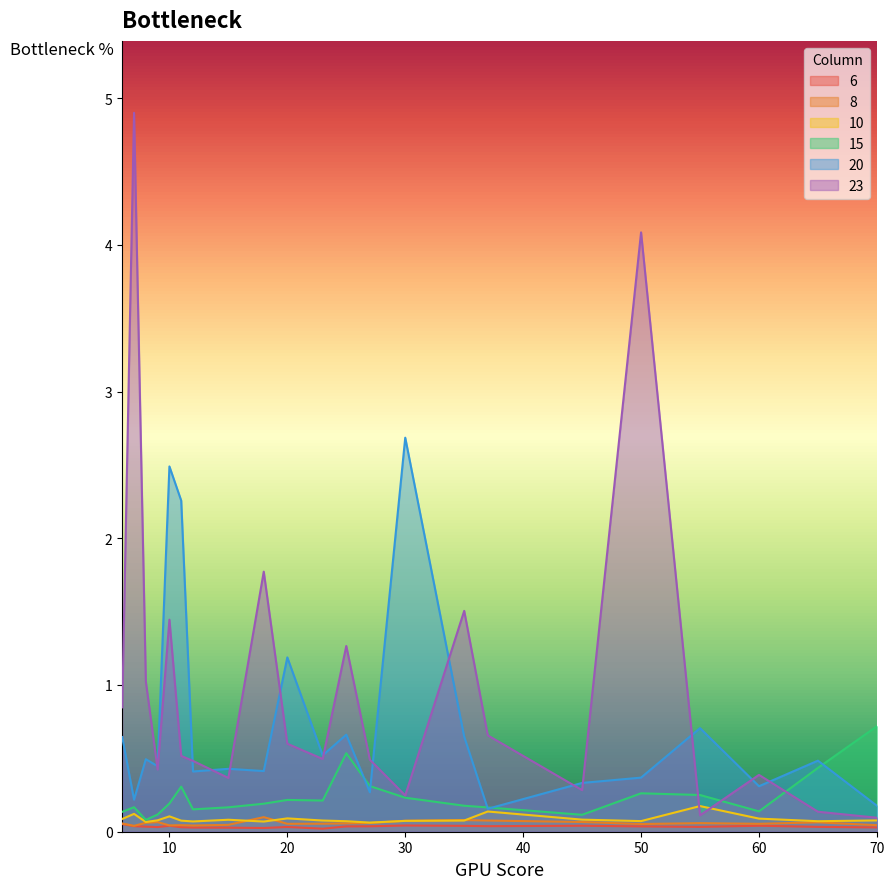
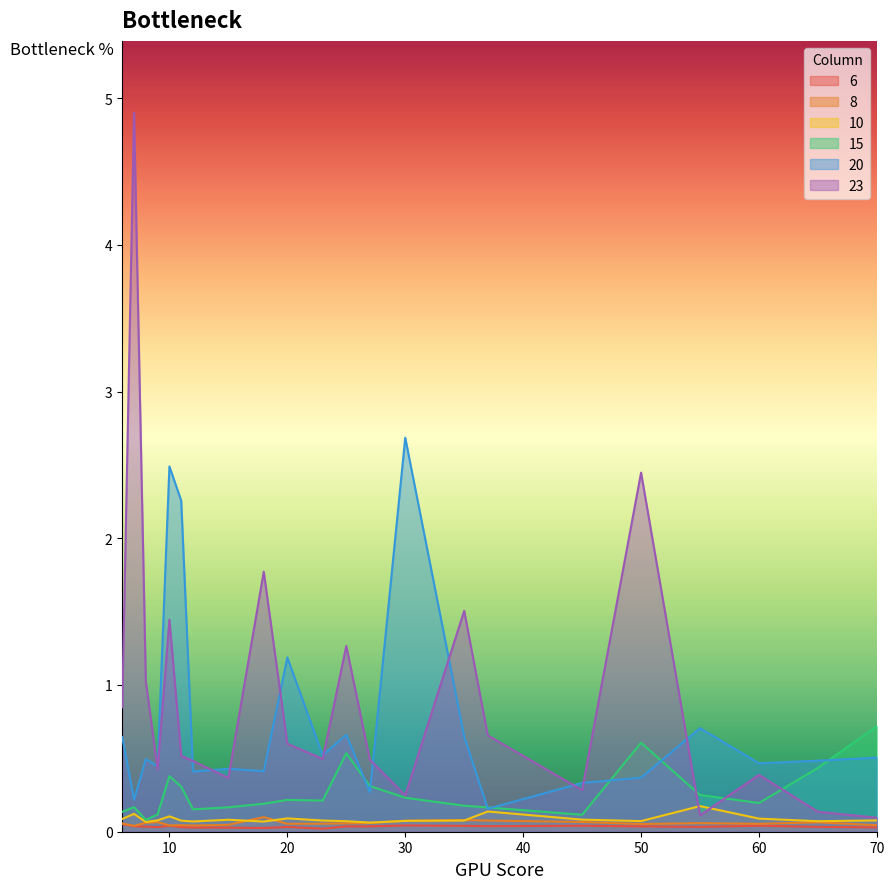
  {
    "15": {
-     "10": 0.19,
+     "10": 0.38,
      "20": 0.22,
-     "50": 0.26,
-     "60": 0.14,
+     "50": 0.61,
+     "60": 0.20,
      "70": 0.72
    },
    "20": {
      "10": 2.49,
      "20": 1.19,
      "30": 2.69,
      "50": 0.37,
-     "60": 0.31,
-     "70": 0.18
+     "60": 0.47,
+     "70": 0.50
    },
    "23": {
      "10": 1.45,
      "20": 0.60,
-     "50": 4.08,
+     "50": 2.45,
      "60": 0.39,
      "70": 0.10
    }
  }
